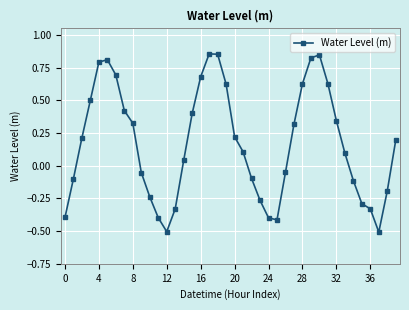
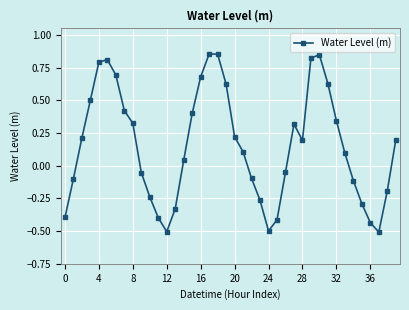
  {
    "0": -0.40,
    "4": 0.79,
    "8": 0.32,
    "12": -0.50,
    "16": 0.68,
    "20": 0.22,
-   "24": -0.40,
-   "28": 0.63,
+   "24": -0.50,
+   "28": 0.19,
    "32": 0.34,
-   "36": -0.33
+   "36": -0.44
  }
